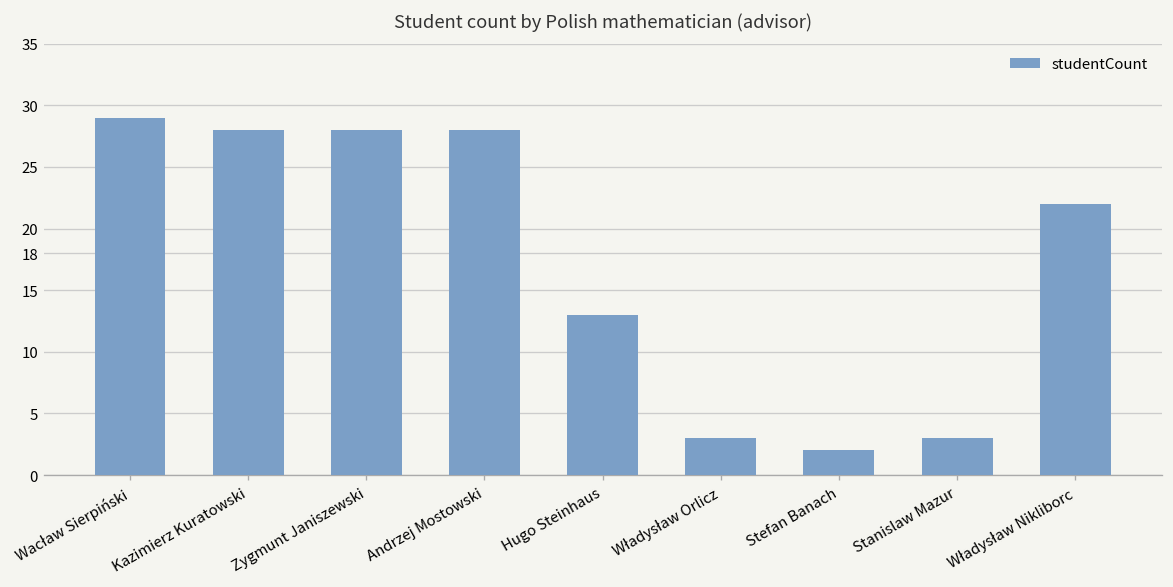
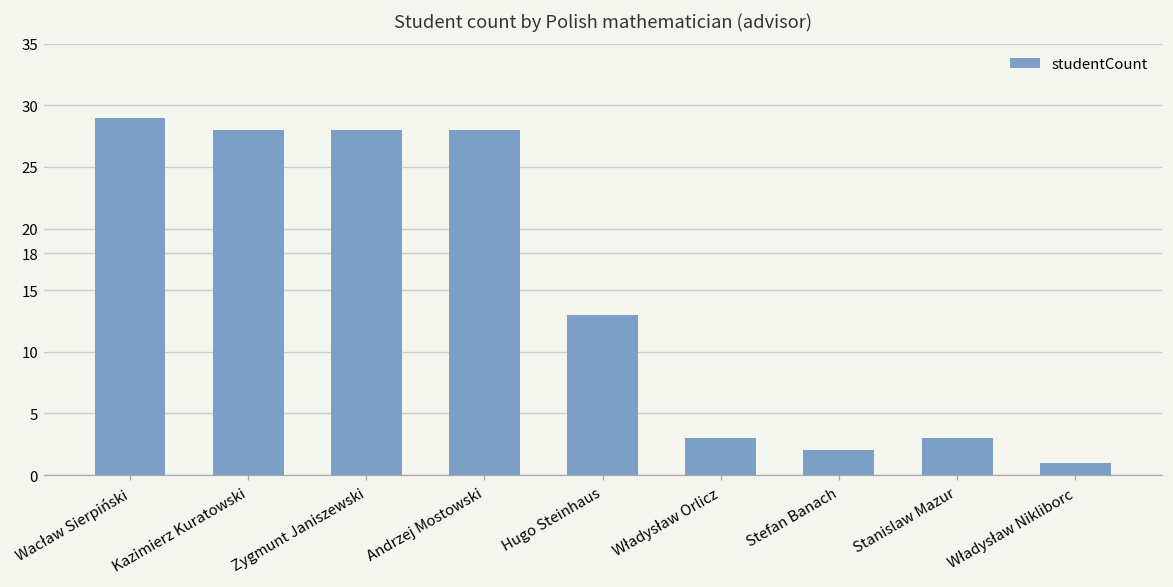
  {
    "Wacław Sierpiński": 29,
    "Kazimierz Kuratowski": 28,
    "Zygmunt Janiszewski": 28,
    "Andrzej Mostowski": 28,
    "Hugo Steinhaus": 13,
    "Władysław Orlicz": 3,
    "Stefan Banach": 2,
    "Stanislaw Mazur": 3,
-   "Władysław Nikliborc": 22
+   "Władysław Nikliborc": 1
  }
